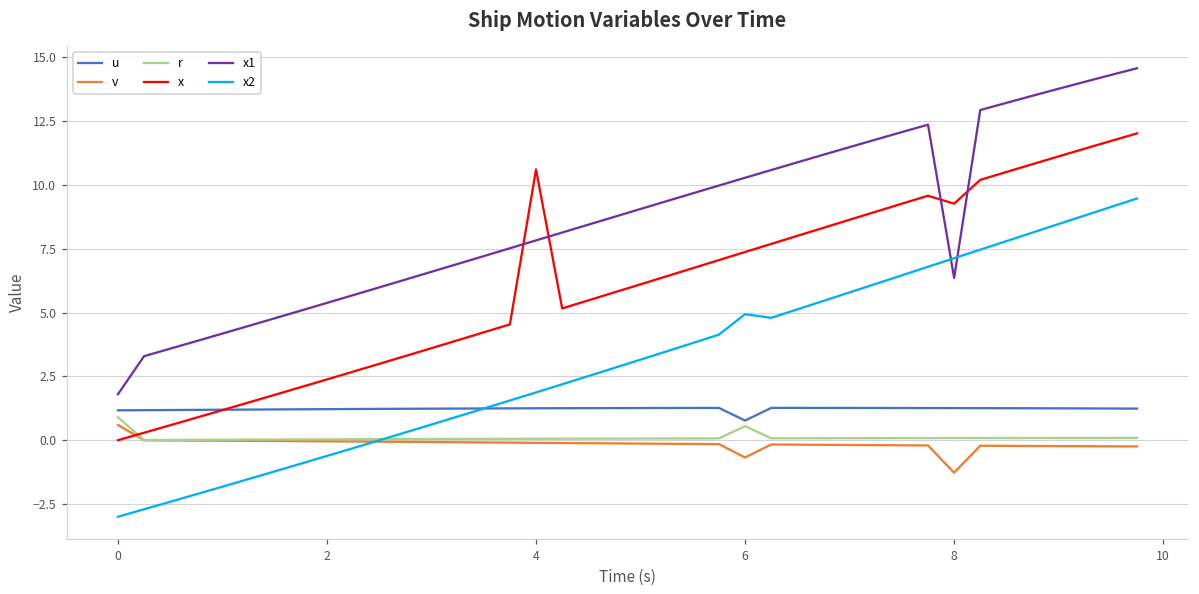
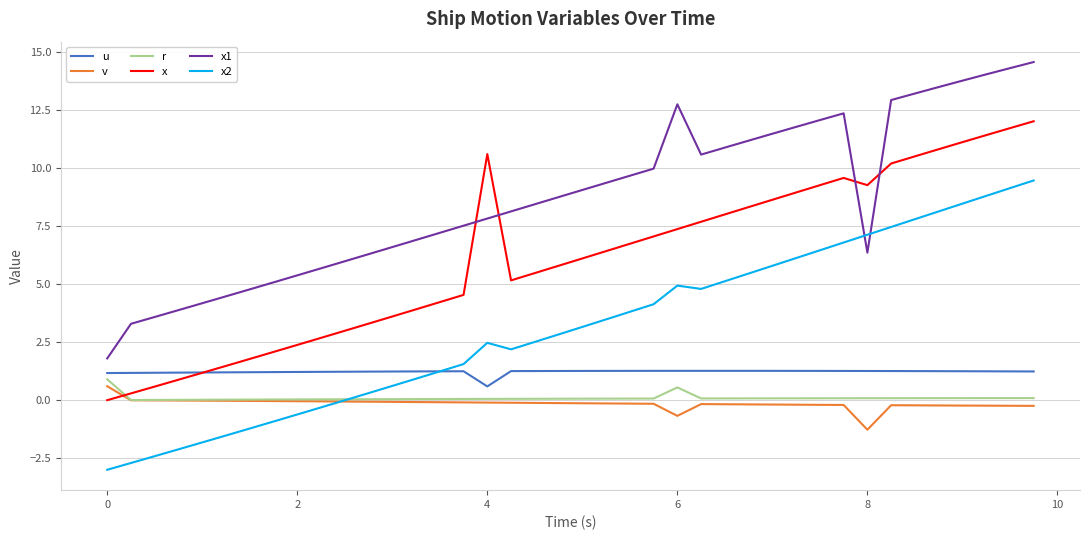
  {
    "u": {
      "0": 1.2,
      "2": 1.2,
-     "4": 1.3,
-     "6": 0.8,
+     "4": 0.6,
+     "6": 1.3,
      "8": 1.3
    },
    "v": {
      "0": 0.6,
      "4": -0.1,
      "6": -0.7,
      "8": -1.3
    },
    "r": {
      "0": 0.9,
      "4": 0.1,
      "6": 0.6,
      "8": 0.1
    },
    "x": {
      "0": 0.0,
      "2": 2.4,
      "4": 10.6,
      "6": 7.4,
      "8": 9.3
    },
    "x1": {
      "0": 1.8,
      "2": 5.4,
      "4": 7.8,
-     "6": 10.3,
+     "6": 12.8,
      "8": 6.4
    },
    "x2": {
      "0": -3.0,
      "2": -0.6,
-     "4": 1.9,
+     "4": 2.5,
      "6": 4.9,
      "8": 7.1
    }
  }
